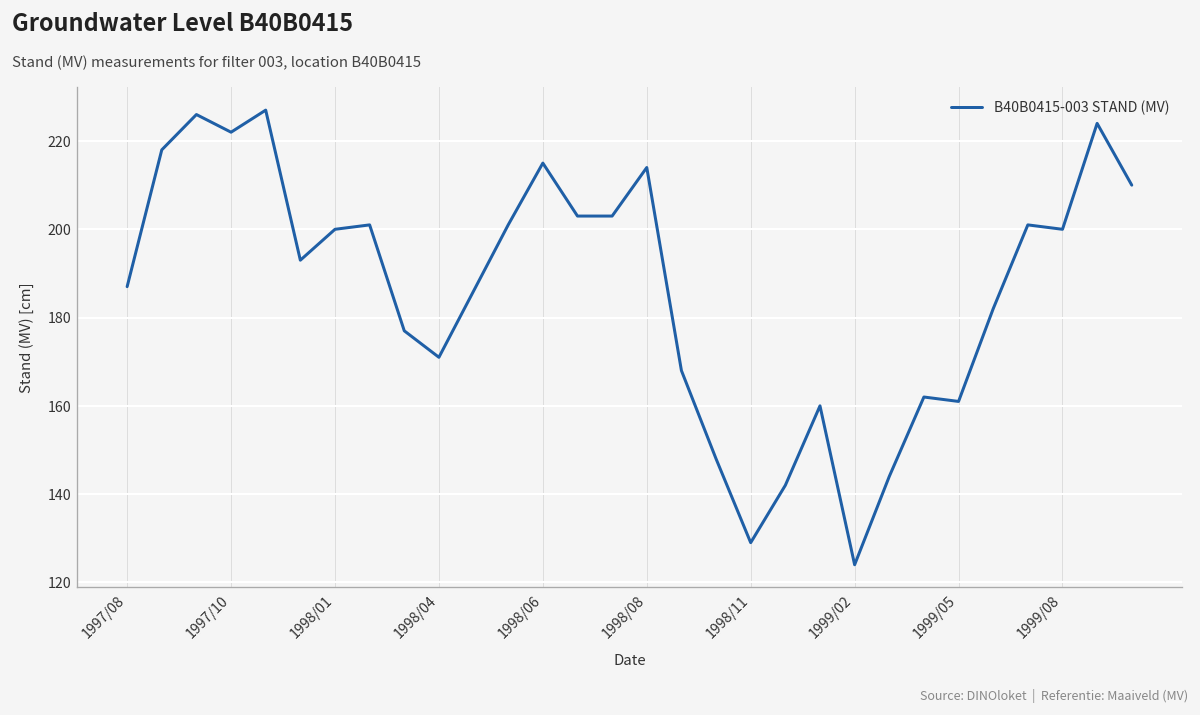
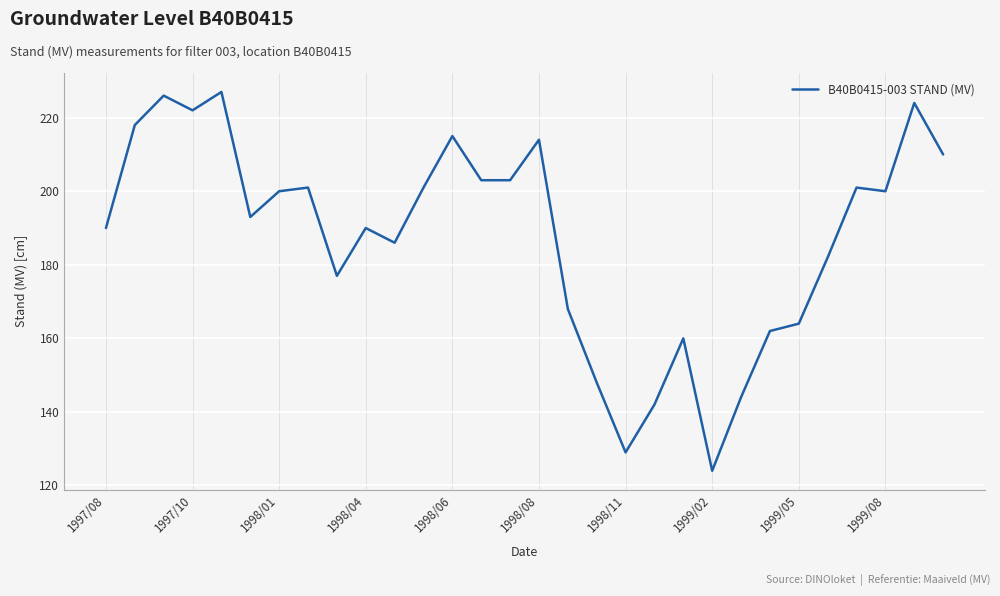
  {
-   "1997/08": 187,
+   "1997/08": 190,
    "1997/10": 222,
    "1998/01": 200,
-   "1998/04": 171,
+   "1998/04": 190,
    "1998/06": 215,
    "1998/08": 214,
    "1998/11": 129,
    "1999/02": 124,
-   "1999/05": 161,
+   "1999/05": 164,
    "1999/08": 200
  }
